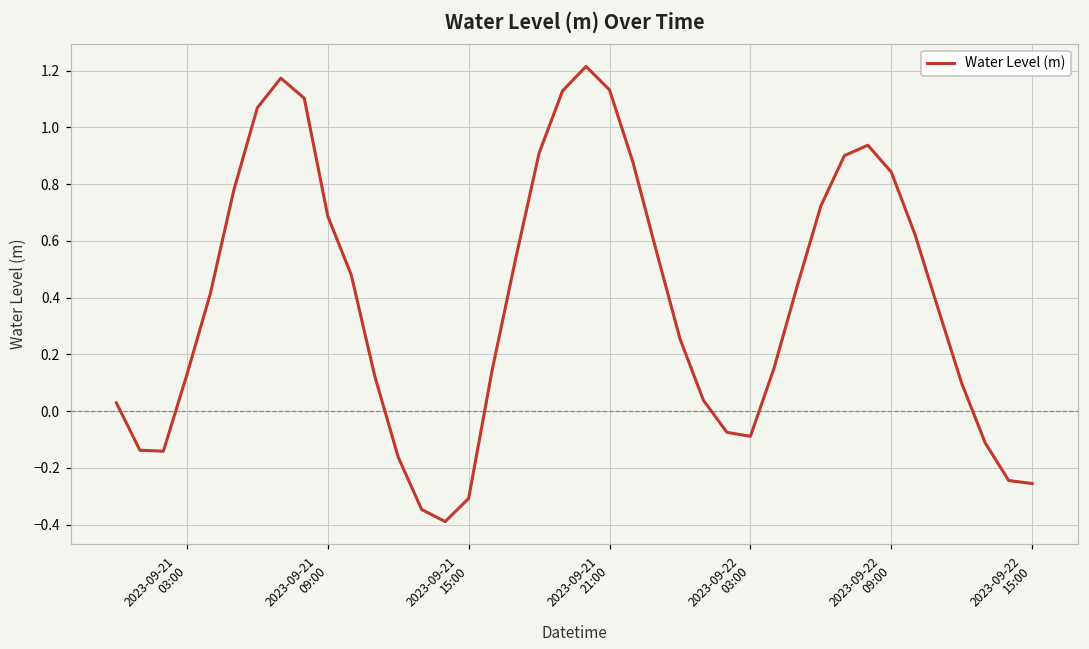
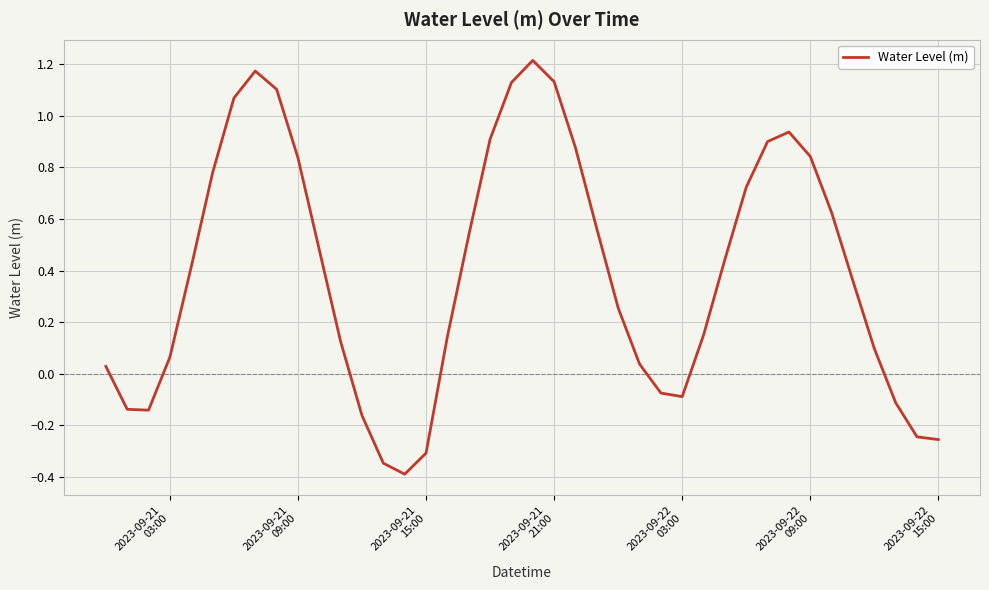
  {
-   "2023-09-21 03:00": 0.13,
-   "2023-09-21 09:00": 0.69,
+   "2023-09-21 03:00": 0.06,
+   "2023-09-21 09:00": 0.84,
    "2023-09-21 15:00": -0.31,
    "2023-09-21 21:00": 1.13,
    "2023-09-22 03:00": -0.09,
    "2023-09-22 09:00": 0.84,
    "2023-09-22 15:00": -0.26
  }
